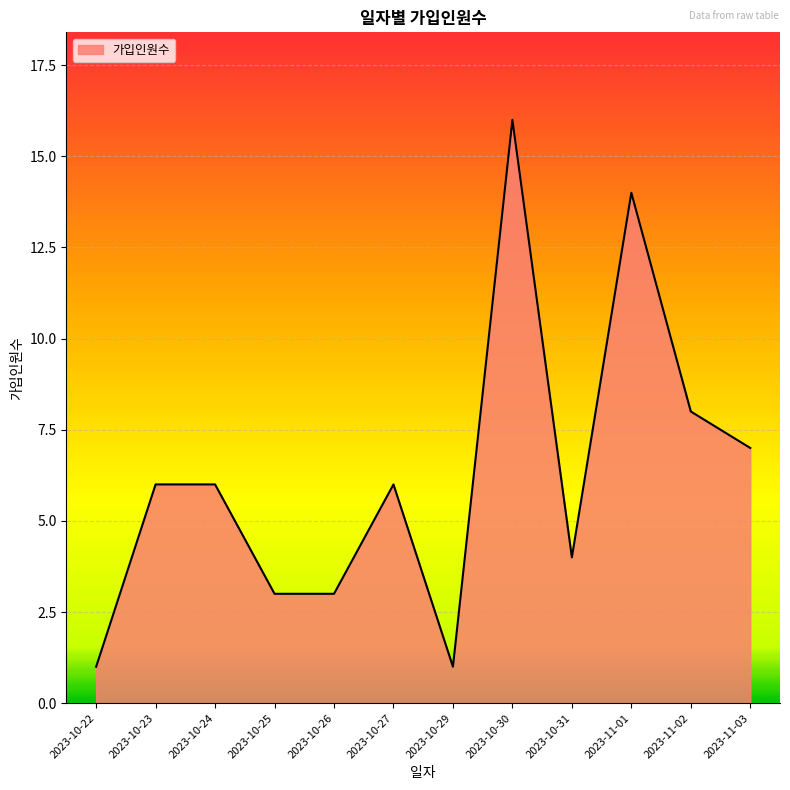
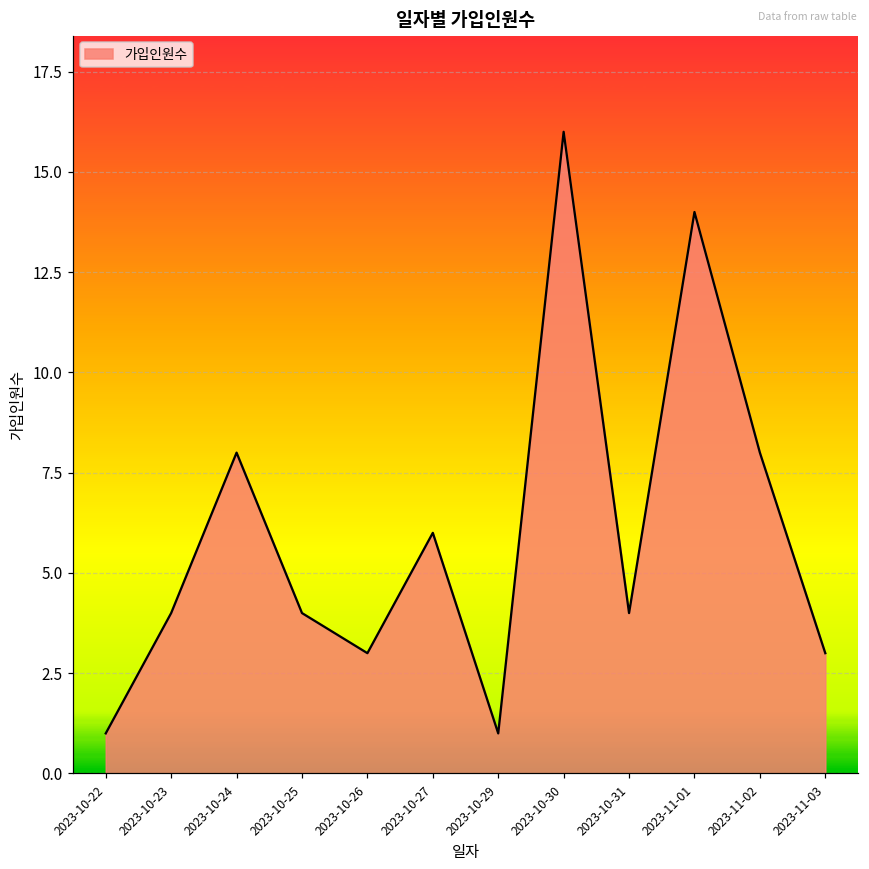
  {
    "2023-10-22": 1,
-   "2023-10-23": 6,
-   "2023-10-24": 6,
-   "2023-10-25": 3,
+   "2023-10-23": 4,
+   "2023-10-24": 8,
+   "2023-10-25": 4,
    "2023-10-26": 3,
    "2023-10-27": 6,
    "2023-10-29": 1,
    "2023-10-30": 16,
    "2023-10-31": 4,
    "2023-11-01": 14,
    "2023-11-02": 8,
-   "2023-11-03": 7
+   "2023-11-03": 3
  }
